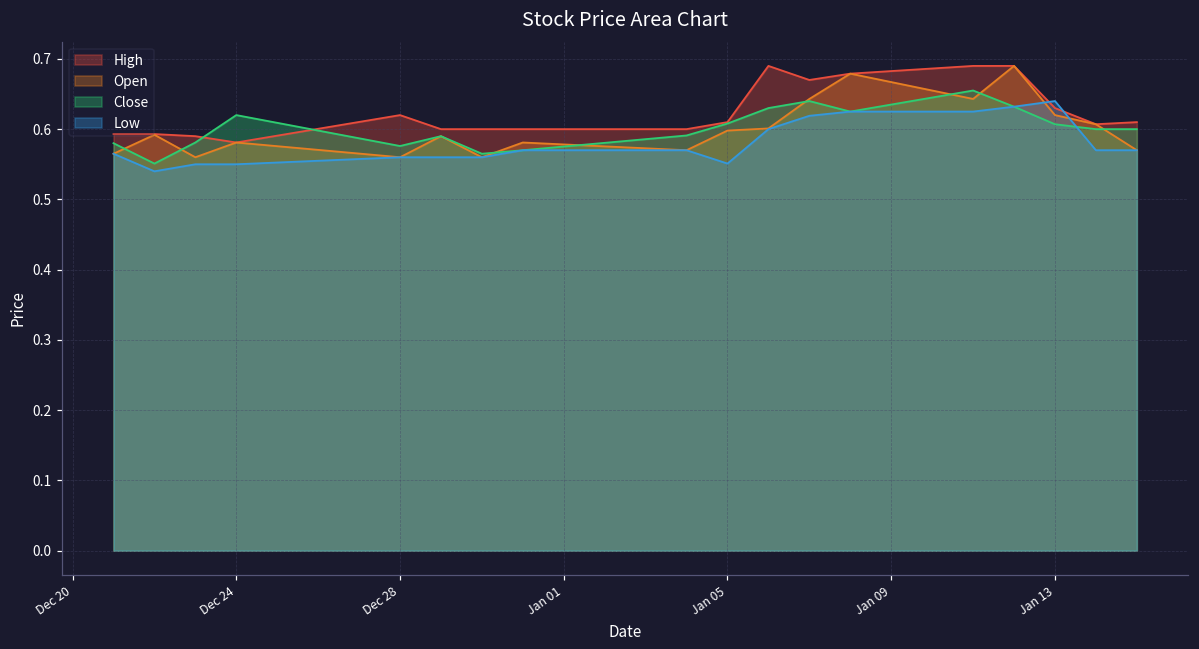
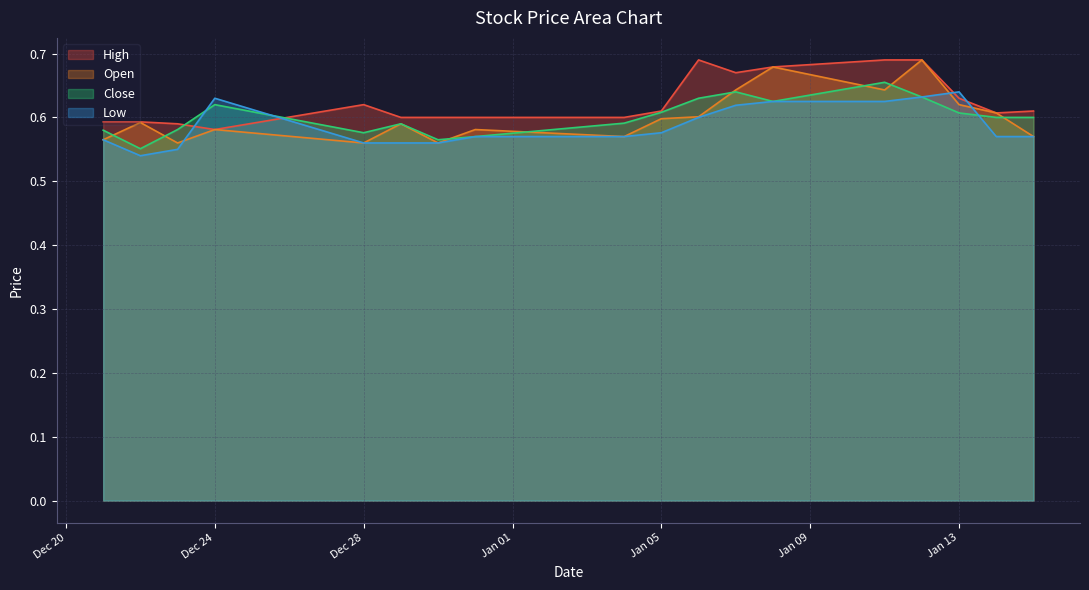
  {
    "Close": {
      "Dec 24": 0.62,
      "Dec 28": 0.58,
      "Jan 13": 0.61
    },
    "Low": {
-     "Dec 24": 0.55,
-     "Jan 05": 0.55,
+     "Dec 24": 0.63,
+     "Jan 05": 0.58,
      "Jan 13": 0.64
    }
  }
